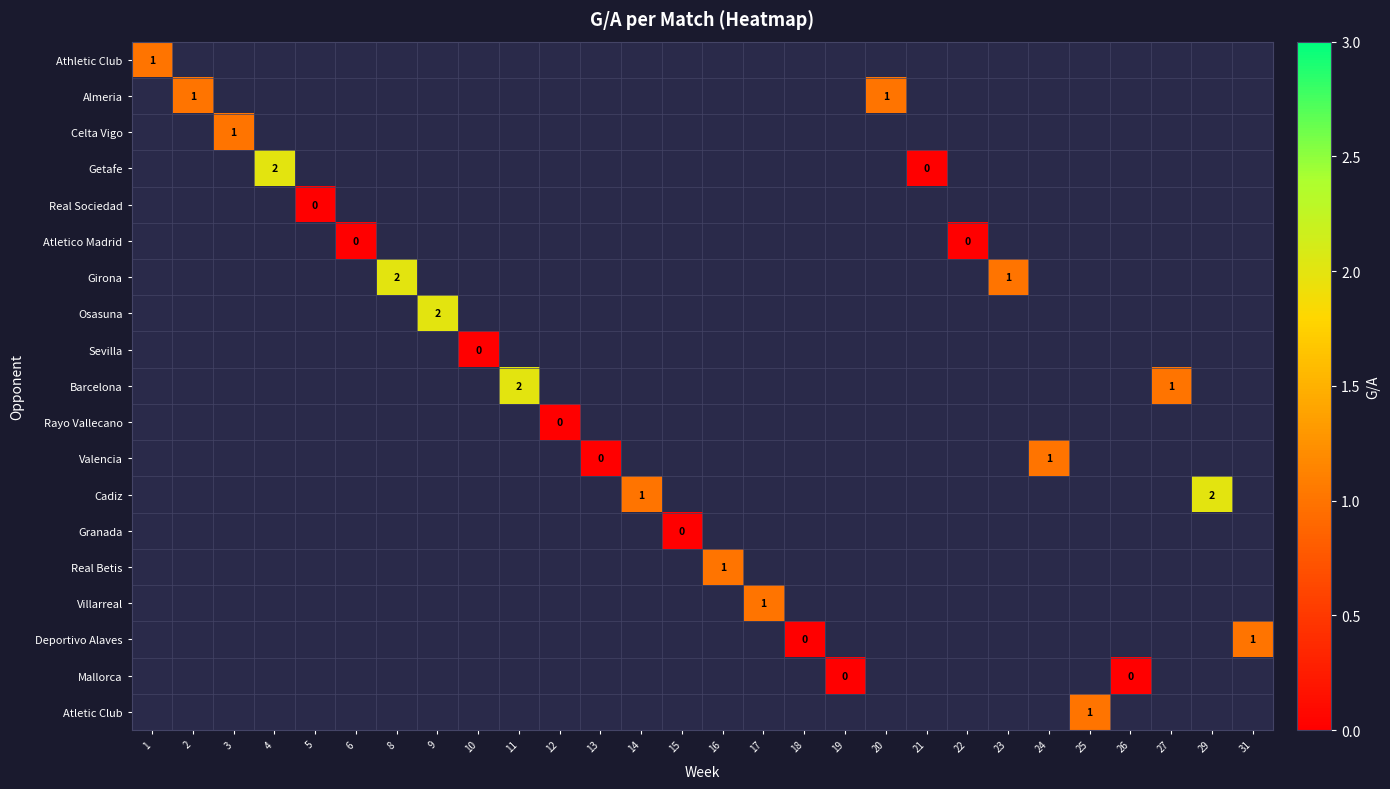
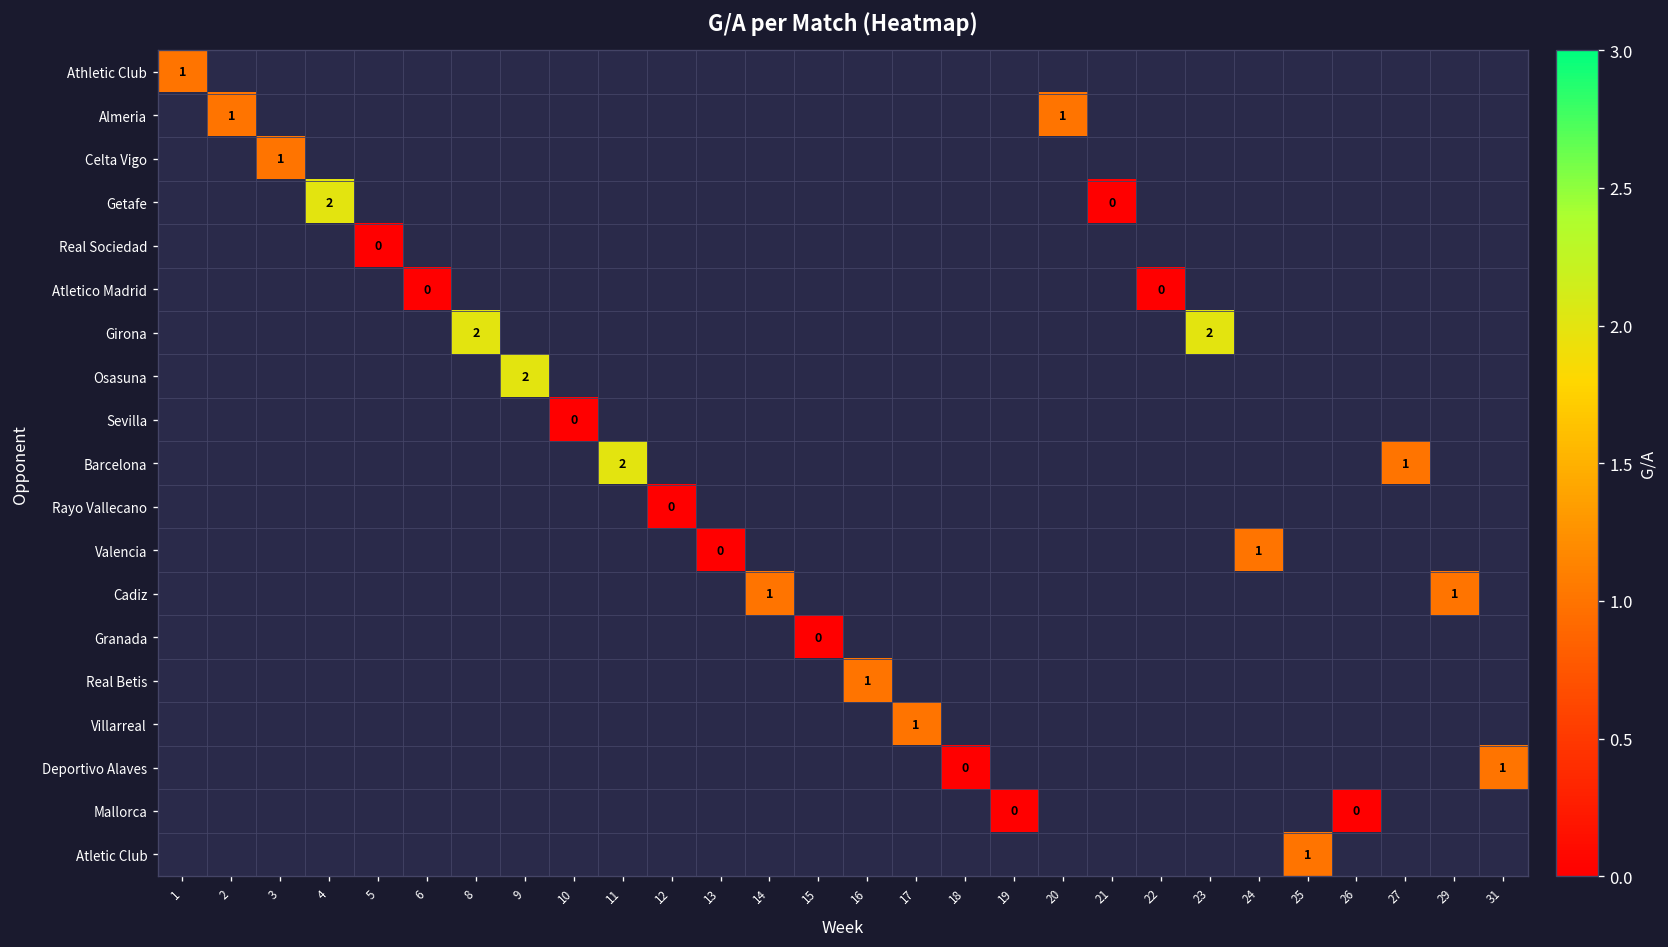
  {
    "Athletic Club": {
      "1": 1
    },
    "Almeria": {
      "2": 1,
      "20": 1
    },
    "Celta Vigo": {
      "3": 1
    },
    "Getafe": {
      "4": 2,
      "21": 0
    },
    "Real Sociedad": {
      "5": 0
    },
    "Atletico Madrid": {
      "6": 0,
      "22": 0
    },
    "Girona": {
      "8": 2,
-     "23": 1
+     "23": 2
    },
    "Osasuna": {
      "9": 2
    },
    "Sevilla": {
      "10": 0
    },
    "Barcelona": {
      "11": 2,
      "27": 1
    },
    "Rayo Vallecano": {
      "12": 0
    },
    "Valencia": {
      "13": 0,
      "24": 1
    },
    "Cadiz": {
      "14": 1,
-     "29": 2
+     "29": 1
    },
    "Granada": {
      "15": 0
    },
    "Real Betis": {
      "16": 1
    },
    "Villarreal": {
      "17": 1
    },
    "Deportivo Alaves": {
      "18": 0,
      "31": 1
    },
    "Mallorca": {
      "19": 0,
      "26": 0
    },
    "Atletic Club": {
      "25": 1
    }
  }
